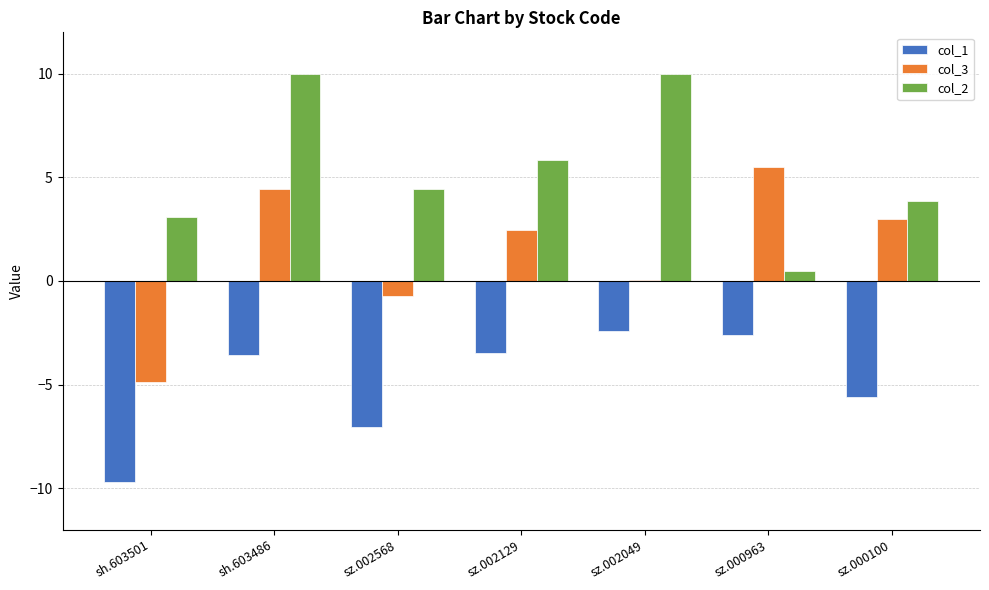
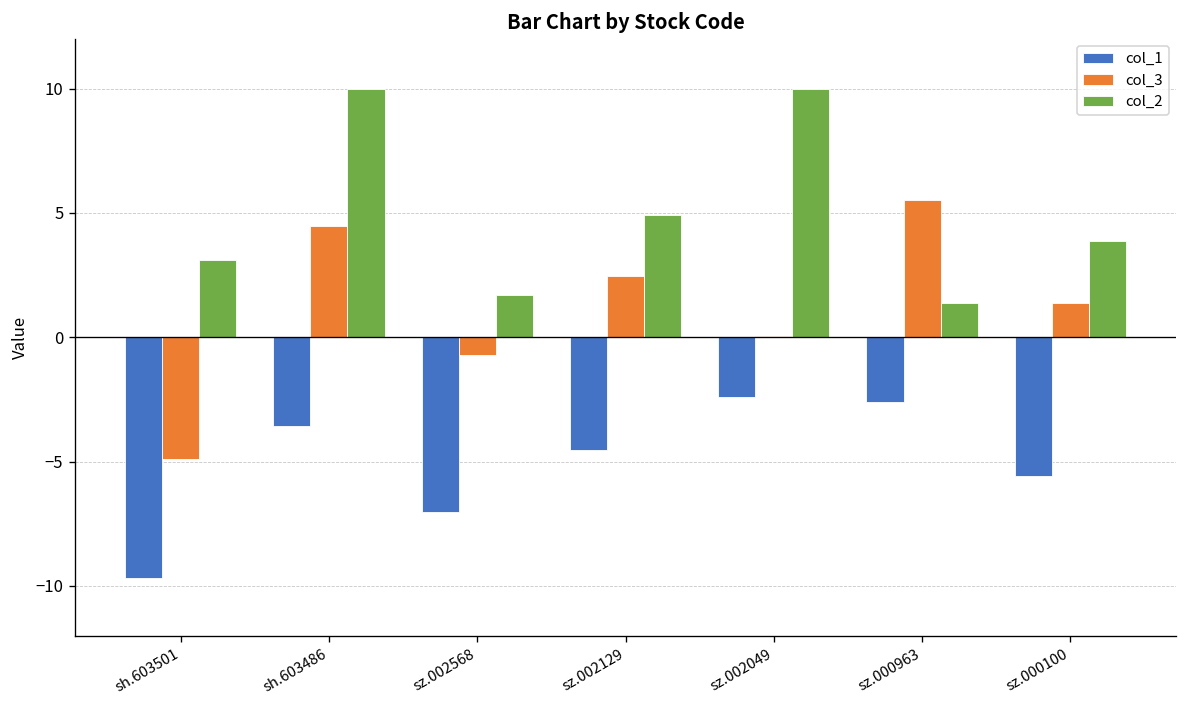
  {
    "col_1": {
      "sh.603501": -9.7,
      "sh.603486": -3.6,
      "sz.002568": -7.0,
-     "sz.002129": -3.5,
+     "sz.002129": -4.5,
      "sz.002049": -2.4,
      "sz.000963": -2.6,
      "sz.000100": -5.6
    },
    "col_3": {
      "sh.603501": -4.9,
      "sh.603486": 4.5,
      "sz.002568": -0.7,
      "sz.002129": 2.5,
      "sz.000963": 5.5,
-     "sz.000100": 3.0
+     "sz.000100": 1.4
    },
    "col_2": {
      "sh.603501": 3.1,
      "sh.603486": 10.0,
-     "sz.002568": 4.4,
-     "sz.002129": 5.9,
+     "sz.002568": 1.7,
+     "sz.002129": 4.9,
      "sz.002049": 10.0,
-     "sz.000963": 0.5,
+     "sz.000963": 1.4,
      "sz.000100": 3.9
    }
  }
